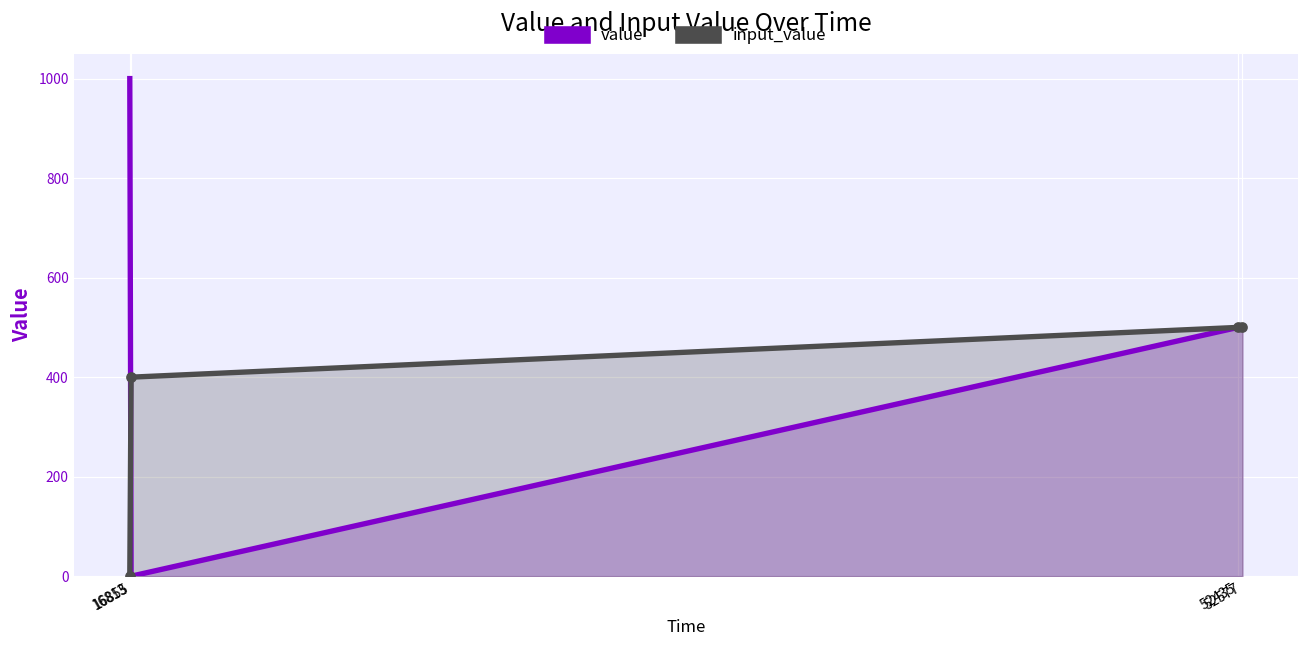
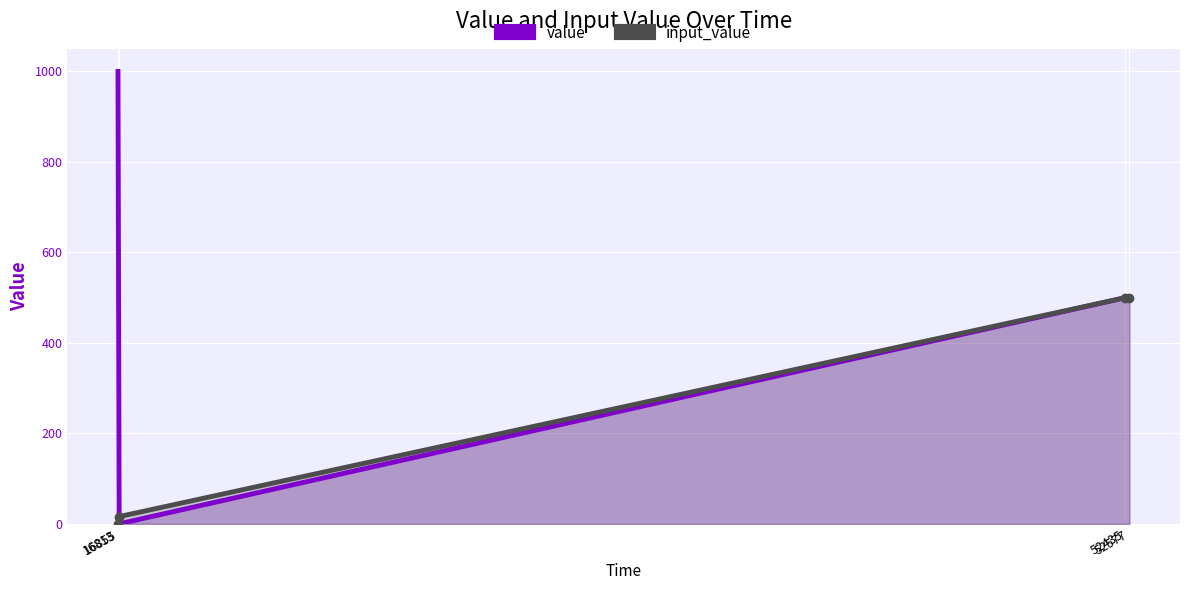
  {
    "value": {
      "16813": 1000
    },
    "input_value": {
-     "16855": 400
+     "16855": 20
    }
  }
